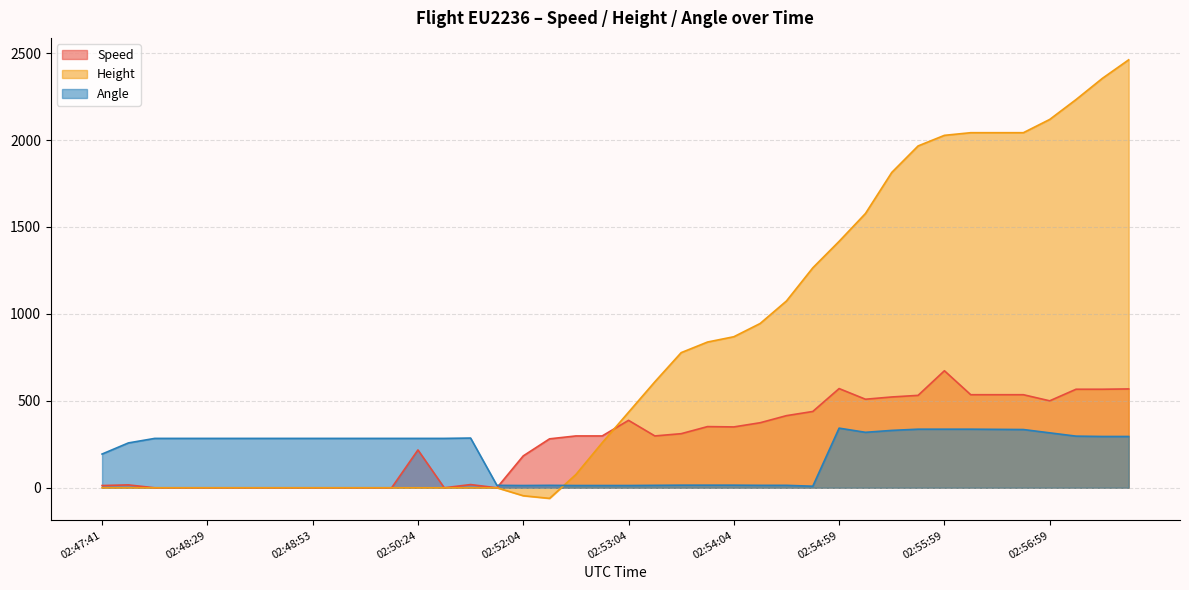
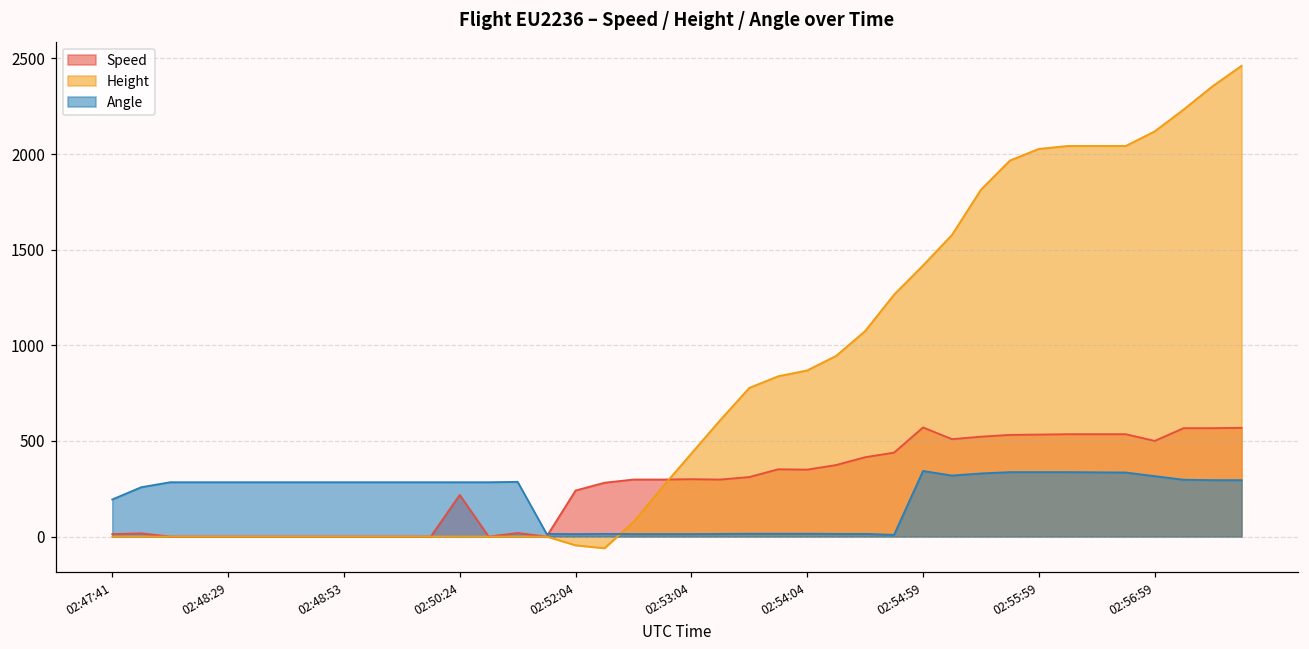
  {
    "Speed": {
      "02:50:24": 220,
-     "02:52:04": 180,
-     "02:53:04": 390,
+     "02:52:04": 240,
+     "02:53:04": 300,
      "02:54:04": 350,
      "02:54:59": 570,
-     "02:55:59": 670,
+     "02:55:59": 530,
      "02:56:59": 500
    },
    "Angle": {
      "02:47:41": 190,
      "02:48:53": 280,
      "02:50:24": 280,
      "02:53:04": 10,
      "02:54:04": 20,
      "02:54:59": 340,
      "02:55:59": 340,
      "02:56:59": 320
    }
  }
